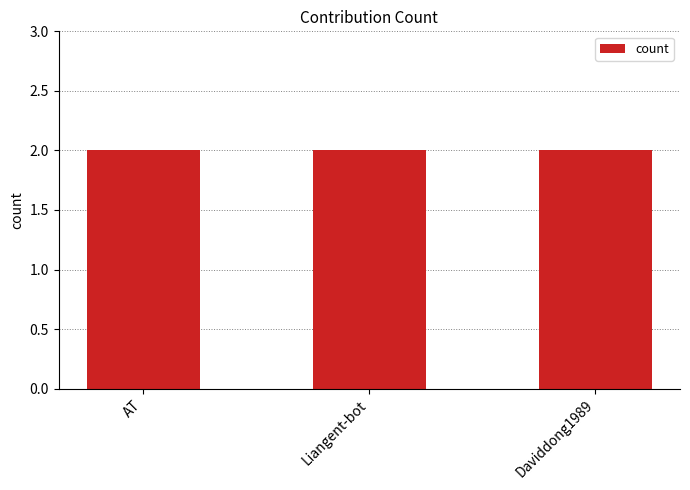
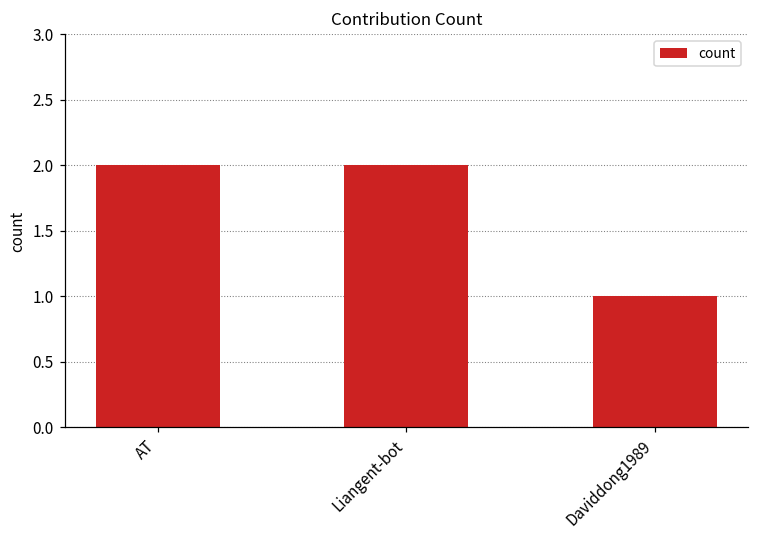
  {
    "AT": 2,
    "Liangent-bot": 2,
-   "Daviddong1989": 2
+   "Daviddong1989": 1
  }
